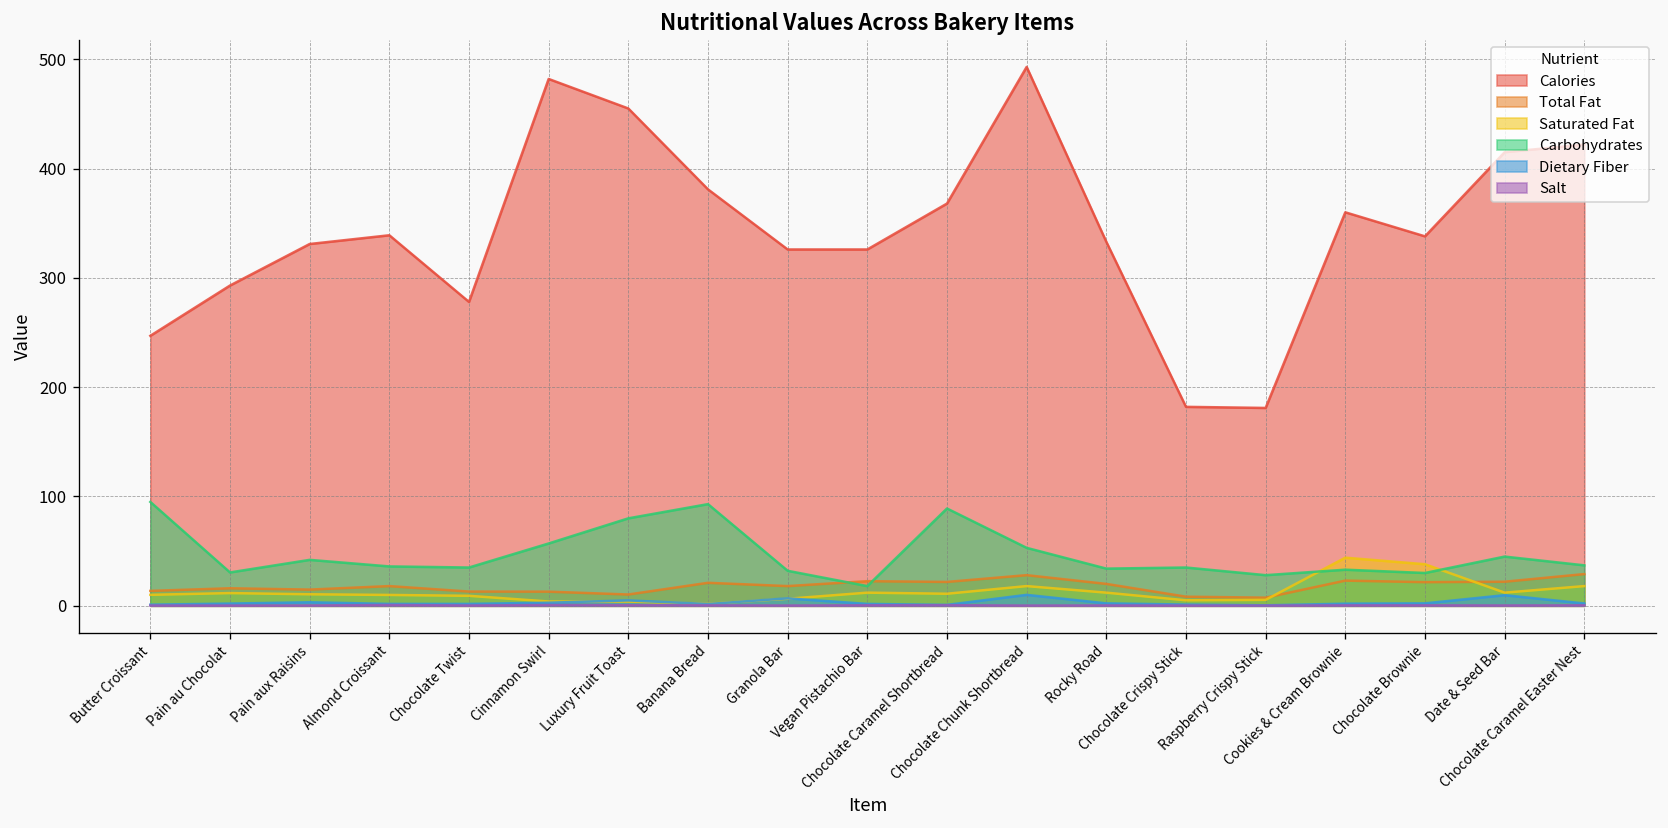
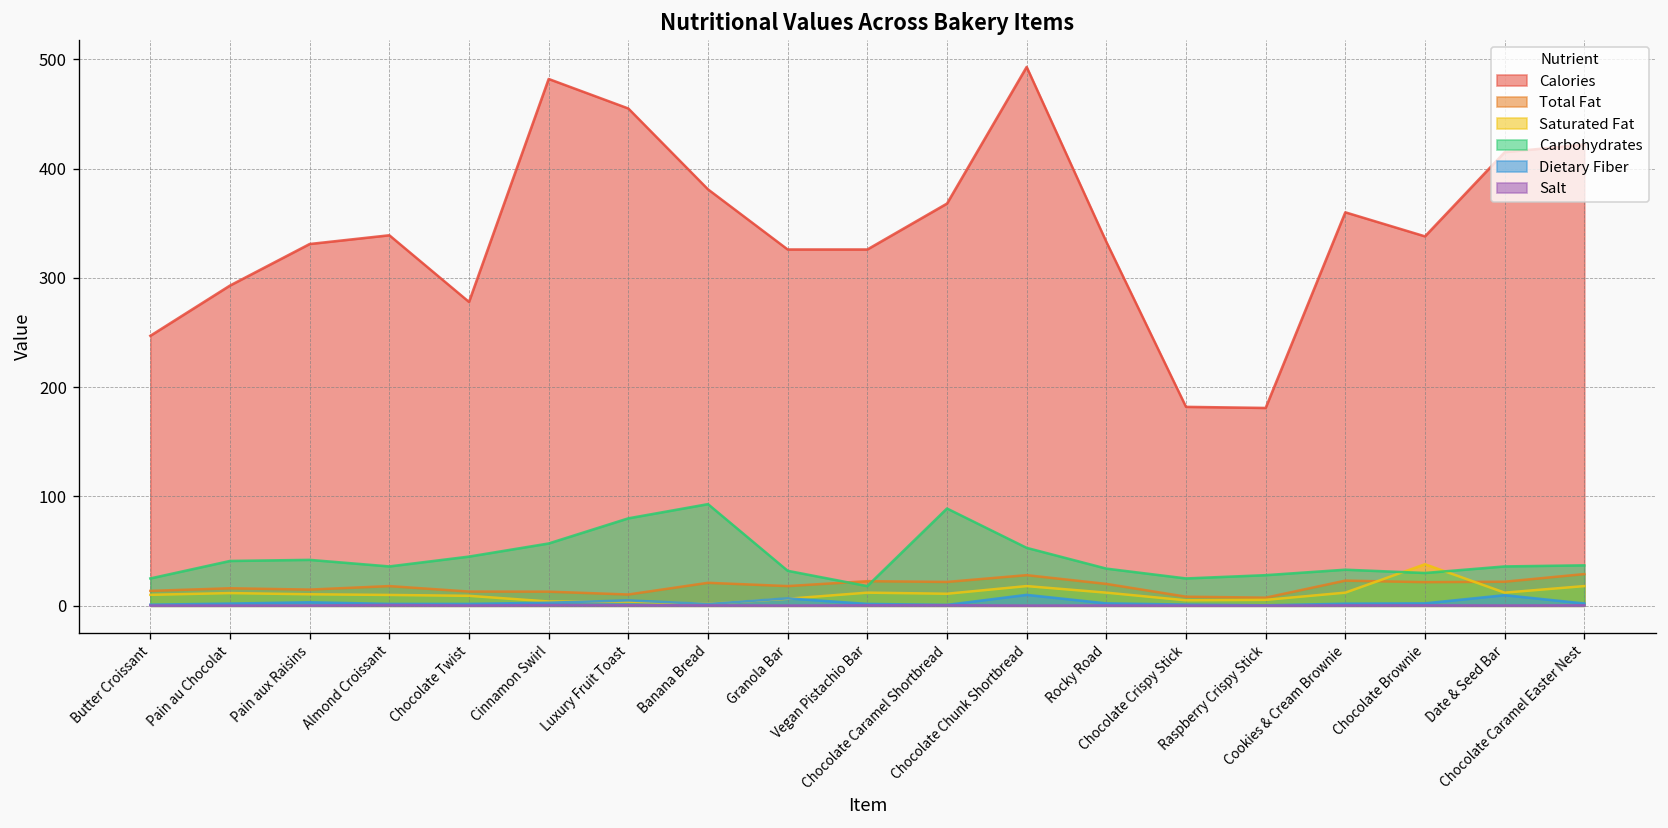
  {
    "Saturated Fat": {
      "Butter Croissant": 10,
      "Pain au Chocolat": 10,
      "Pain aux Raisins": 10,
      "Almond Croissant": 10,
      "Chocolate Twist": 10,
      "Vegan Pistachio Bar": 10,
      "Chocolate Caramel Shortbread": 10,
      "Chocolate Chunk Shortbread": 20,
      "Rocky Road": 10,
      "Chocolate Crispy Stick": 10,
-     "Cookies & Cream Brownie": 40,
+     "Cookies & Cream Brownie": 10,
      "Chocolate Brownie": 40,
      "Chocolate Caramel Easter Nest": 20
    },
    "Carbohydrates": {
-     "Butter Croissant": 100,
-     "Pain au Chocolat": 30,
+     "Butter Croissant": 30,
+     "Pain au Chocolat": 40,
      "Pain aux Raisins": 40,
      "Almond Croissant": 40,
-     "Chocolate Twist": 40,
+     "Chocolate Twist": 50,
      "Cinnamon Swirl": 60,
      "Luxury Fruit Toast": 80,
      "Banana Bread": 90,
      "Granola Bar": 30,
      "Vegan Pistachio Bar": 20,
      "Chocolate Caramel Shortbread": 90,
      "Chocolate Chunk Shortbread": 50,
      "Rocky Road": 30,
-     "Chocolate Crispy Stick": 40,
+     "Chocolate Crispy Stick": 30,
      "Raspberry Crispy Stick": 30,
      "Cookies & Cream Brownie": 30,
      "Chocolate Brownie": 30,
-     "Date & Seed Bar": 50,
+     "Date & Seed Bar": 40,
      "Chocolate Caramel Easter Nest": 40
    },
    "Dietary Fiber": {
      "Pain aux Raisins": 0,
      "Chocolate Chunk Shortbread": 10
    },
    "Salt": {
      "Pain aux Raisins": 0,
      "Luxury Fruit Toast": 0,
      "Granola Bar": 0,
      "Chocolate Chunk Shortbread": 0,
      "Date & Seed Bar": 0
    }
  }
